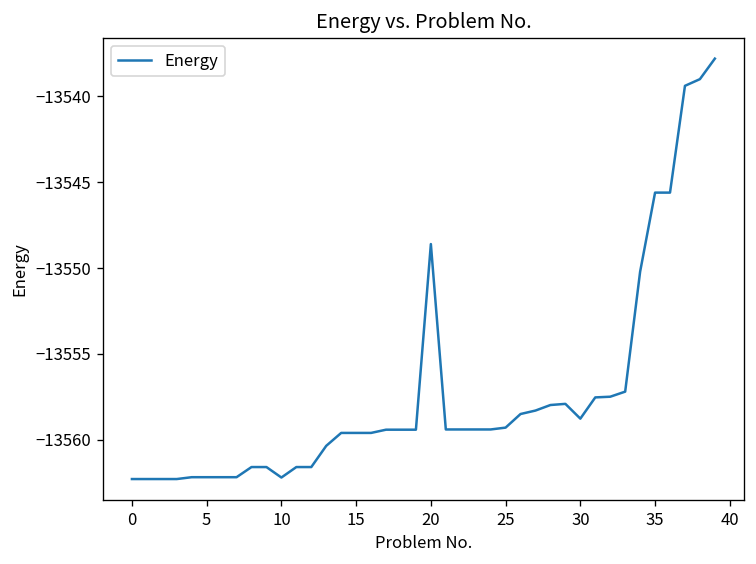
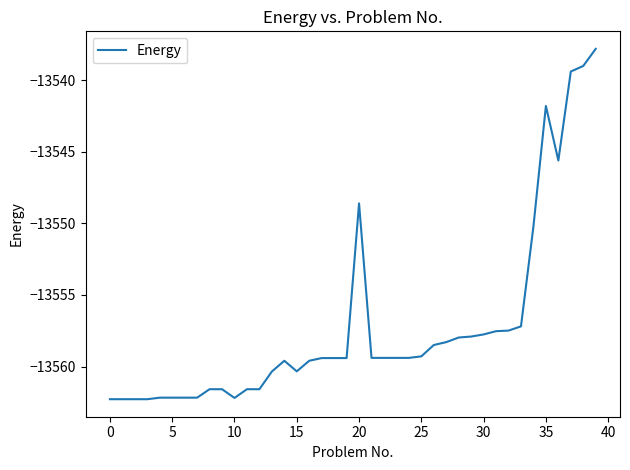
  {
    "0": -13562.3,
    "5": -13562.2,
    "10": -13562.2,
-   "15": -13559.6,
+   "15": -13560.3,
    "20": -13548.6,
    "25": -13559.3,
-   "30": -13558.8,
-   "35": -13545.6
+   "30": -13557.8,
+   "35": -13541.8
  }
